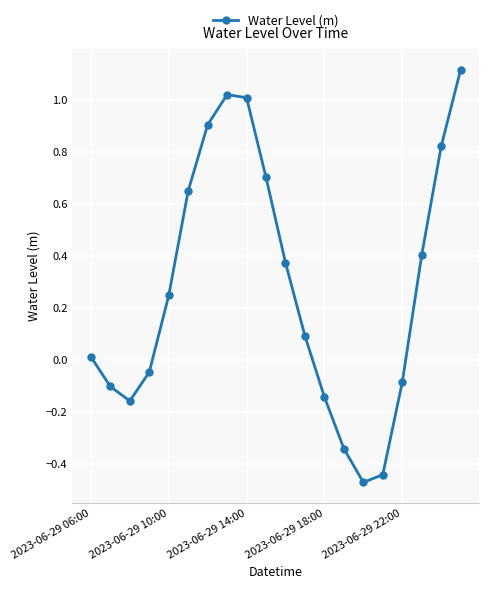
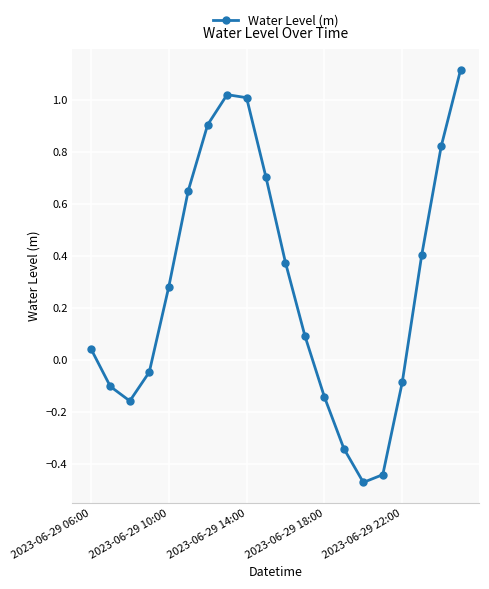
  {
-   "2023-06-29 06:00": 0.01,
-   "2023-06-29 10:00": 0.25,
+   "2023-06-29 06:00": 0.04,
+   "2023-06-29 10:00": 0.28,
    "2023-06-29 14:00": 1.01,
    "2023-06-29 18:00": -0.14,
    "2023-06-29 22:00": -0.09
  }
